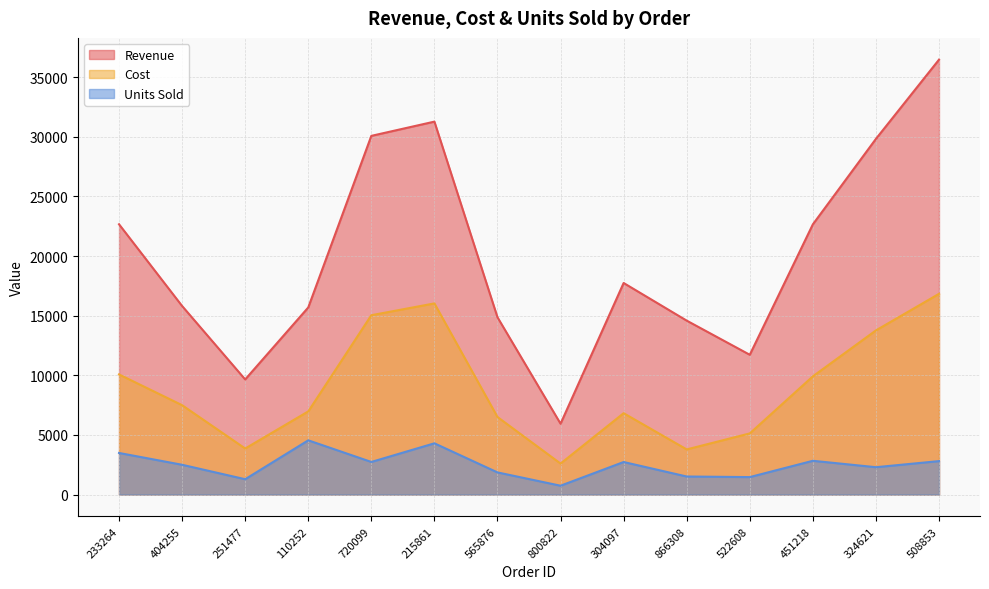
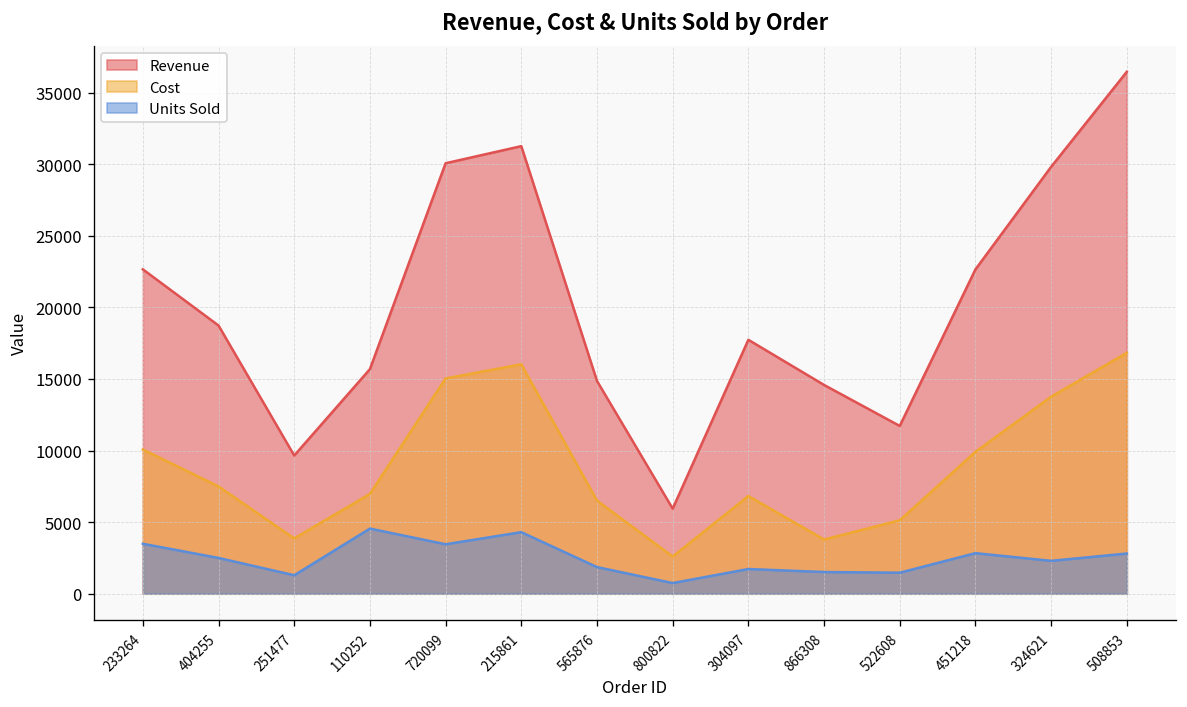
  {
    "Revenue": {
      "233264": 22700,
-     "404255": 15800,
+     "404255": 18700,
      "251477": 9700,
      "110252": 15700,
      "720099": 30100,
      "215861": 31300,
      "565876": 14900,
      "800822": 5900,
      "304097": 17700,
      "866308": 14600,
      "522608": 11700,
      "451218": 22700,
      "324621": 29800,
      "508853": 36500
    },
    "Cost": {
      "233264": 10100,
      "404255": 7500,
      "251477": 3900,
      "110252": 7000,
      "720099": 15000,
      "215861": 16000,
      "565876": 6500,
      "800822": 2600,
      "304097": 6800,
      "866308": 3800,
      "522608": 5100,
      "451218": 9900,
      "324621": 13800,
      "508853": 16800
    },
    "Units Sold": {
      "233264": 3500,
      "404255": 2500,
      "251477": 1300,
      "110252": 4500,
-     "720099": 2700,
+     "720099": 3500,
      "215861": 4300,
      "565876": 1900,
      "800822": 700,
-     "304097": 2700,
+     "304097": 1700,
      "866308": 1500,
      "522608": 1500,
      "451218": 2800,
      "324621": 2300,
      "508853": 2800
    }
  }
